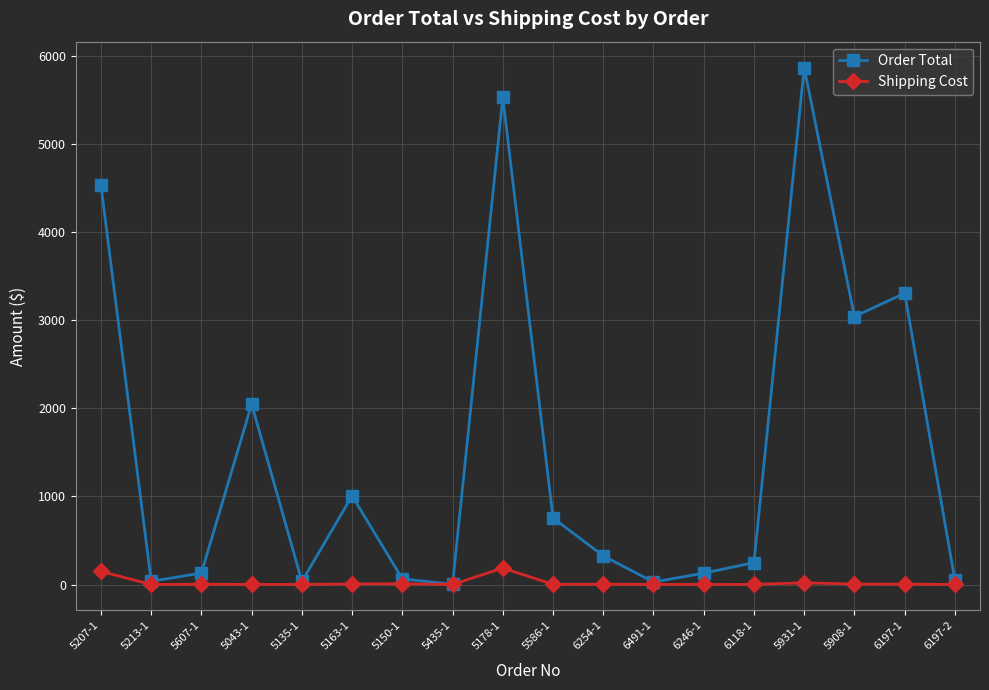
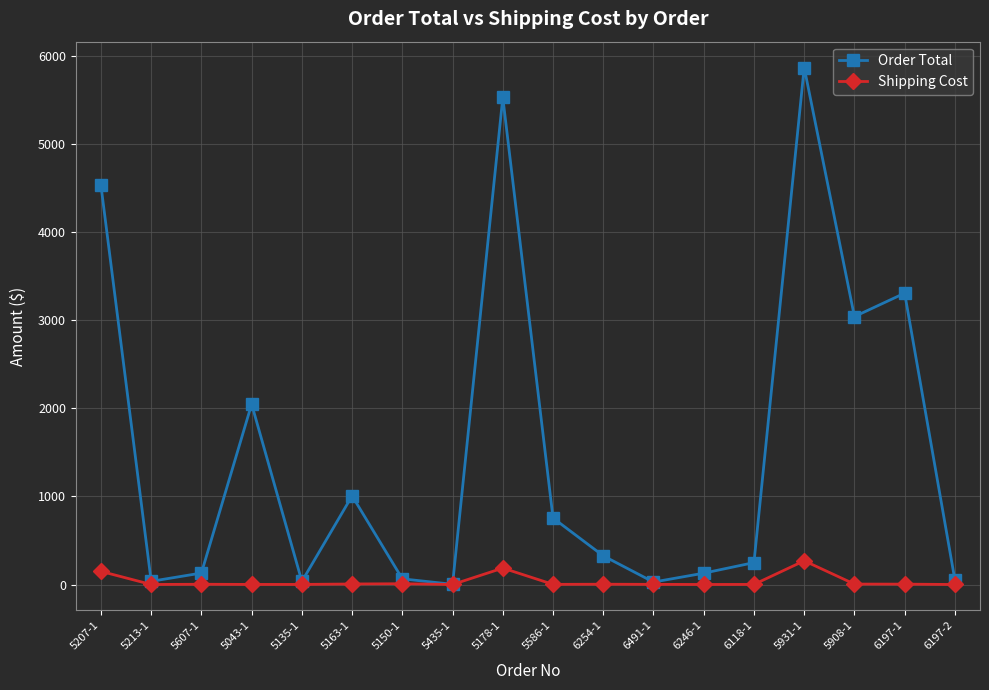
  {
    "Order Total": {
      "5207-1": 4500,
      "5213-1": 0,
      "5607-1": 100,
      "5043-1": 2000,
      "5135-1": 0,
      "5163-1": 1000,
      "5150-1": 100,
      "5178-1": 5500,
      "5586-1": 800,
      "6254-1": 300,
      "6246-1": 100,
      "6118-1": 200,
      "5931-1": 5900,
      "5908-1": 3000,
      "6197-1": 3300,
      "6197-2": 100
    },
    "Shipping Cost": {
      "5207-1": 100,
      "5213-1": 0,
      "5607-1": 0,
      "5043-1": 0,
      "5135-1": 0,
      "5163-1": 0,
      "5150-1": 0,
      "5178-1": 200,
      "5586-1": 0,
      "6254-1": 0,
      "6246-1": 0,
      "6118-1": 0,
-     "5931-1": 0,
+     "5931-1": 300,
      "5908-1": 0,
      "6197-1": 0,
      "6197-2": 0
    }
  }
